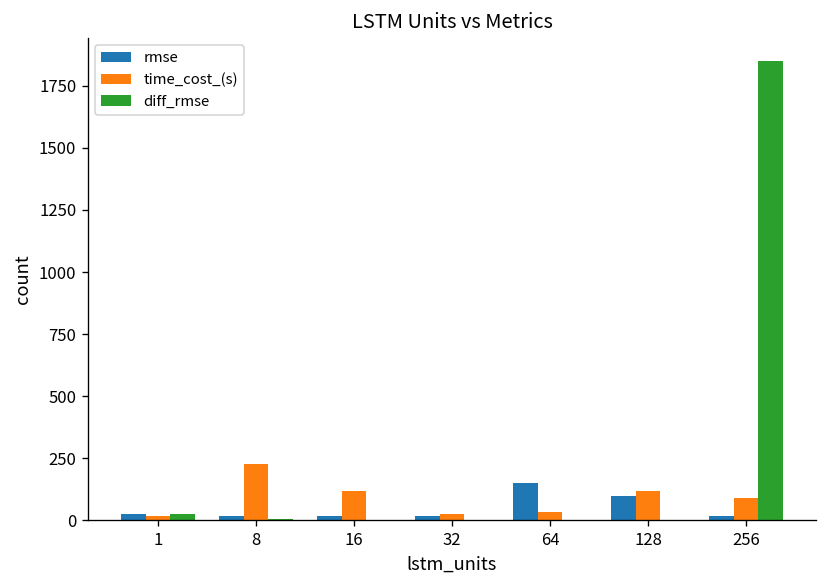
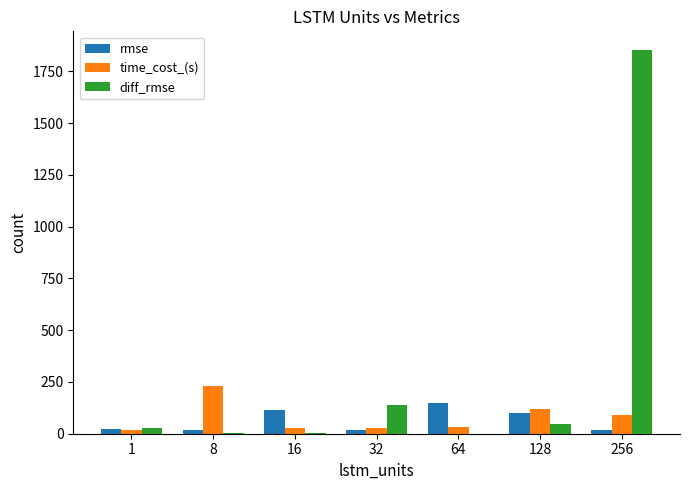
  {
    "rmse": {
      "1": 20,
      "8": 20,
-     "16": 20,
+     "16": 110,
      "32": 20,
      "64": 150,
      "128": 100,
      "256": 20
    },
    "time_cost_(s)": {
      "1": 20,
      "8": 230,
-     "16": 120,
+     "16": 30,
      "32": 30,
      "64": 30,
      "128": 120,
      "256": 90
    },
    "diff_rmse": {
      "1": 30,
-     "32": 0,
-     "128": 0,
+     "32": 140,
+     "128": 50,
      "256": 1850
    }
  }
